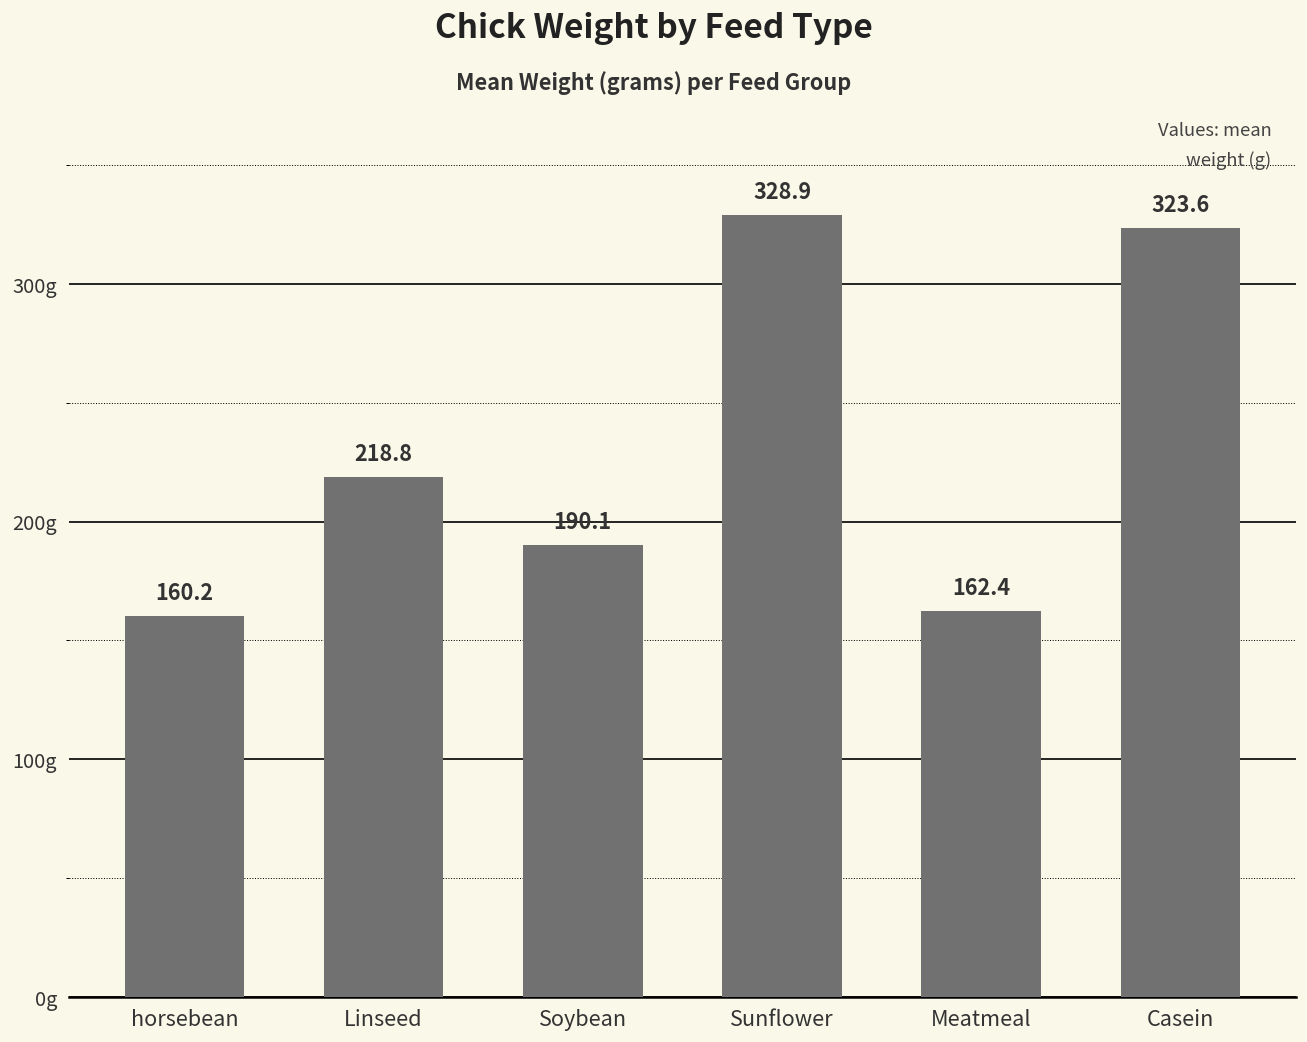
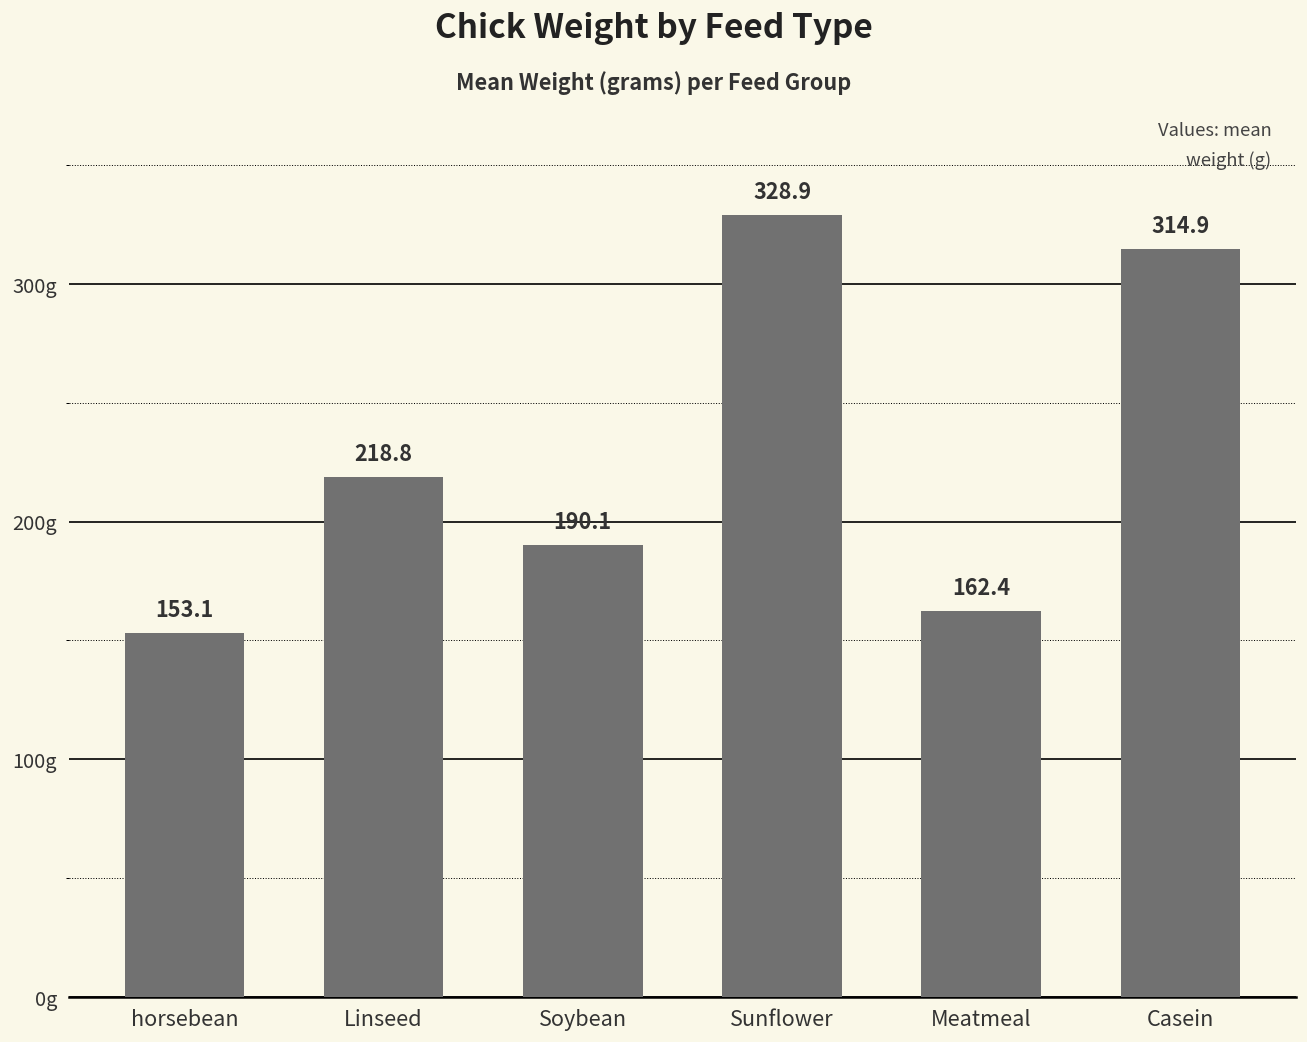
  {
-   "horsebean": 160.2,
+   "horsebean": 153.1,
    "Linseed": 218.8,
    "Soybean": 190.1,
    "Sunflower": 328.9,
    "Meatmeal": 162.4,
-   "Casein": 323.6
+   "Casein": 314.9
  }
